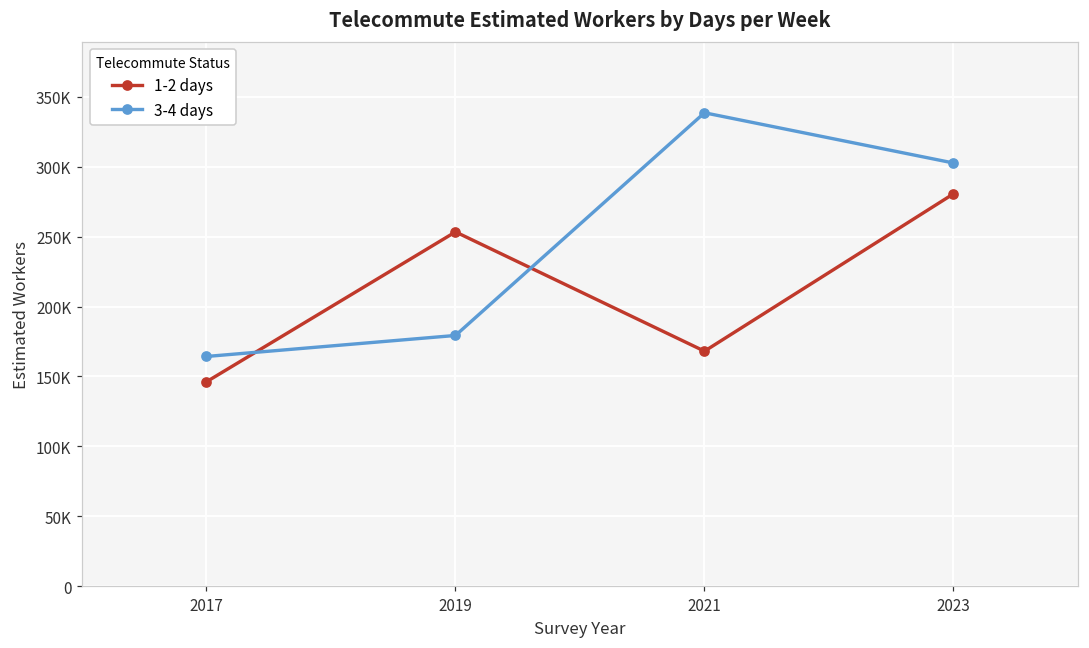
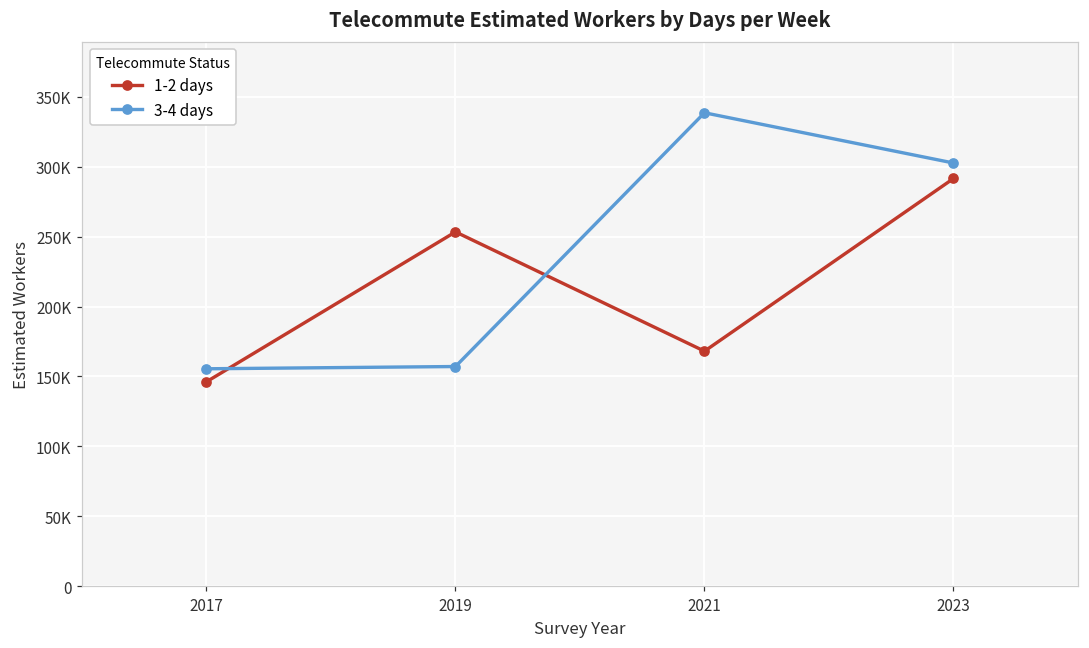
  {
    "1-2 days": {
      "2017": 146000,
      "2019": 253000,
      "2021": 168000,
-     "2023": 281000
+     "2023": 292000
    },
    "3-4 days": {
-     "2017": 164000,
-     "2019": 179000,
+     "2017": 155000,
+     "2019": 157000,
      "2021": 339000,
      "2023": 303000
    }
  }
